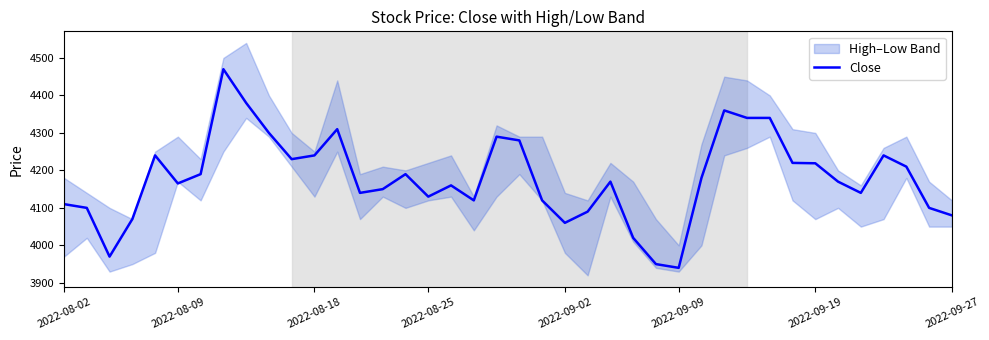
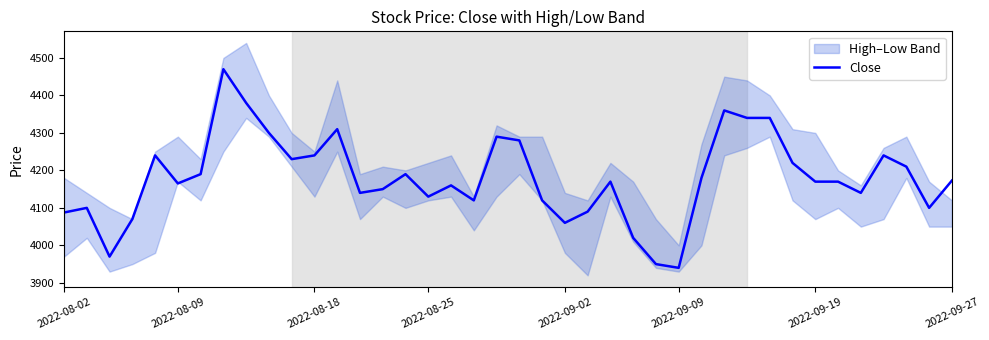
  {
    "Close": {
-     "2022-08-02": 4110,
+     "2022-08-02": 4090,
      "2022-08-09": 4170,
      "2022-08-18": 4240,
      "2022-08-25": 4130,
      "2022-09-02": 4060,
      "2022-09-09": 3940,
-     "2022-09-19": 4220,
-     "2022-09-27": 4080
+     "2022-09-19": 4170,
+     "2022-09-27": 4170
    }
  }
